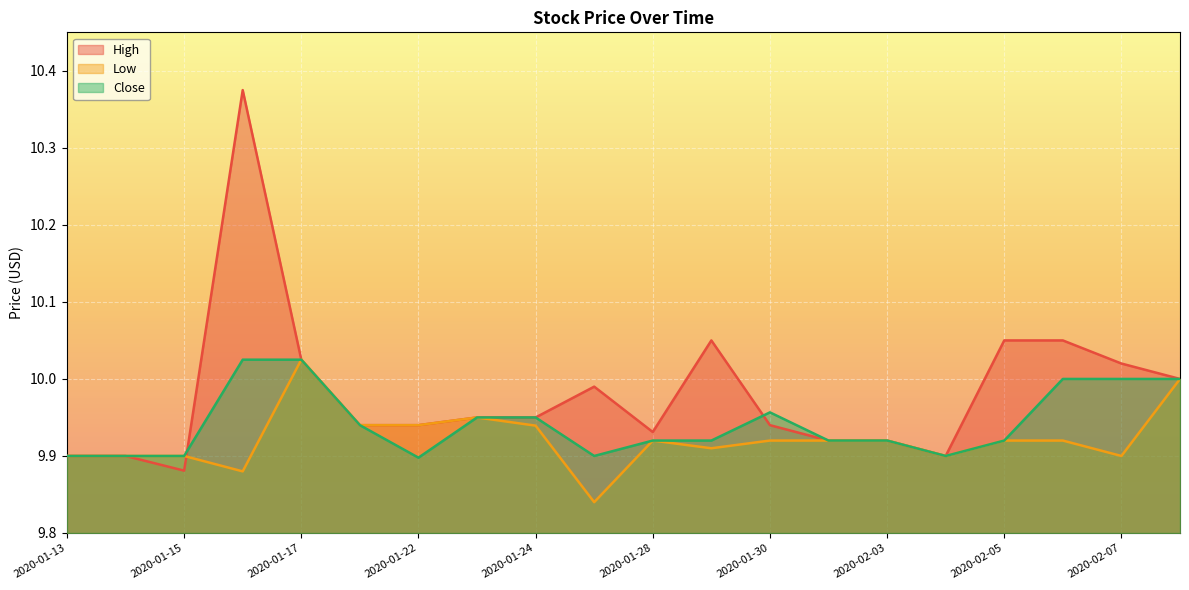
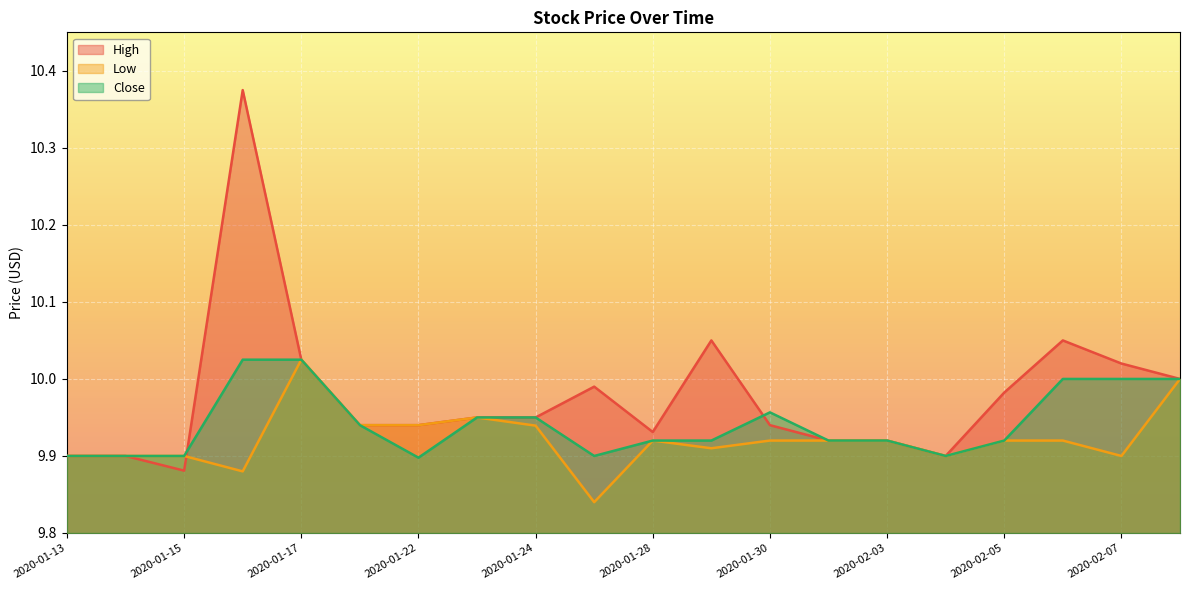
  {
    "High": {
      "2020-01-15": 9.88,
      "2020-01-28": 9.93,
      "2020-01-30": 9.94,
-     "2020-02-05": 10.05,
+     "2020-02-05": 9.98,
      "2020-02-07": 10.02
    },
    "Low": {
      "2020-01-24": 9.94,
      "2020-01-30": 9.92,
      "2020-02-07": 9.90
    },
    "Close": {
      "2020-01-22": 9.90,
      "2020-01-30": 9.96,
      "2020-02-07": 10.00
    }
  }
